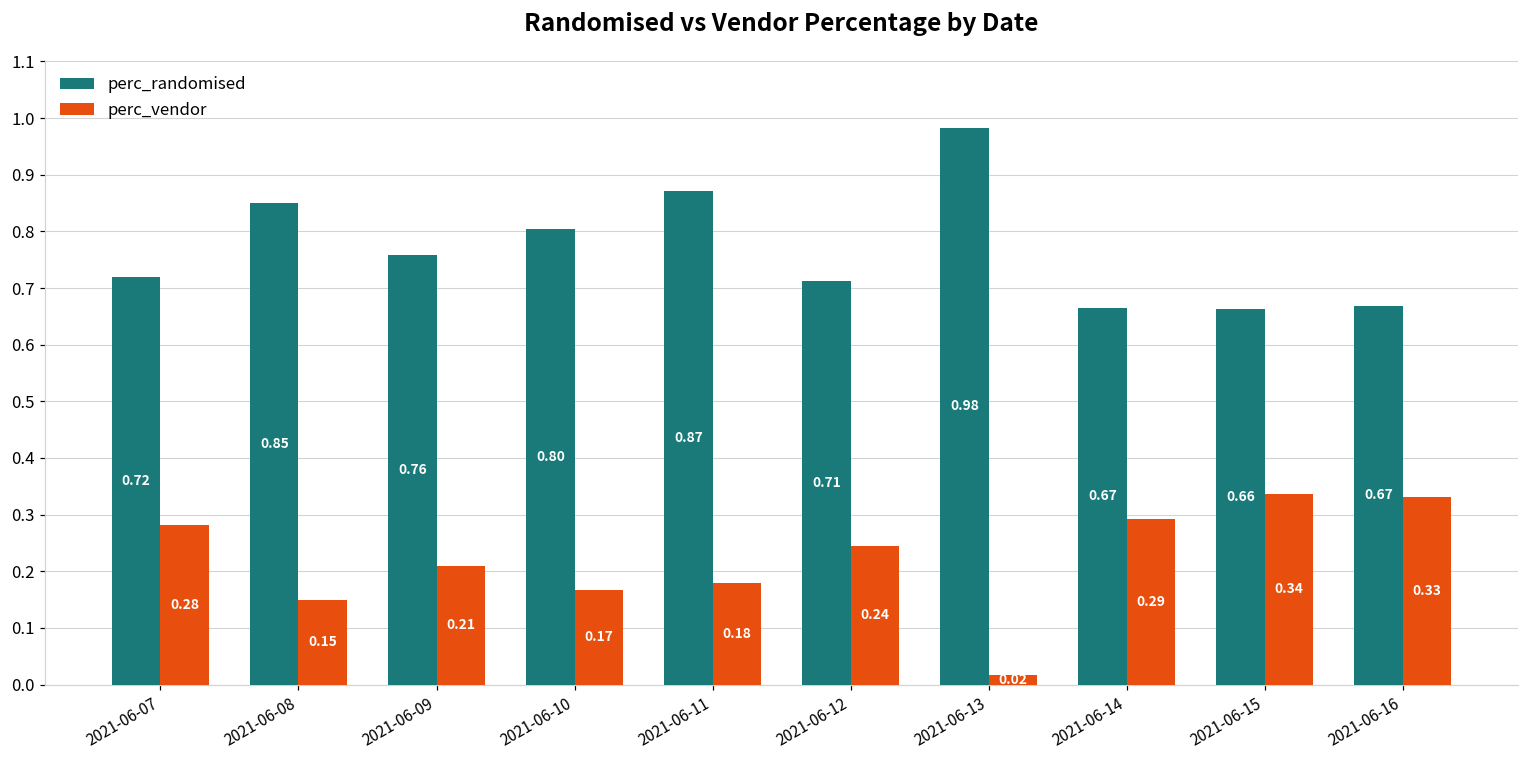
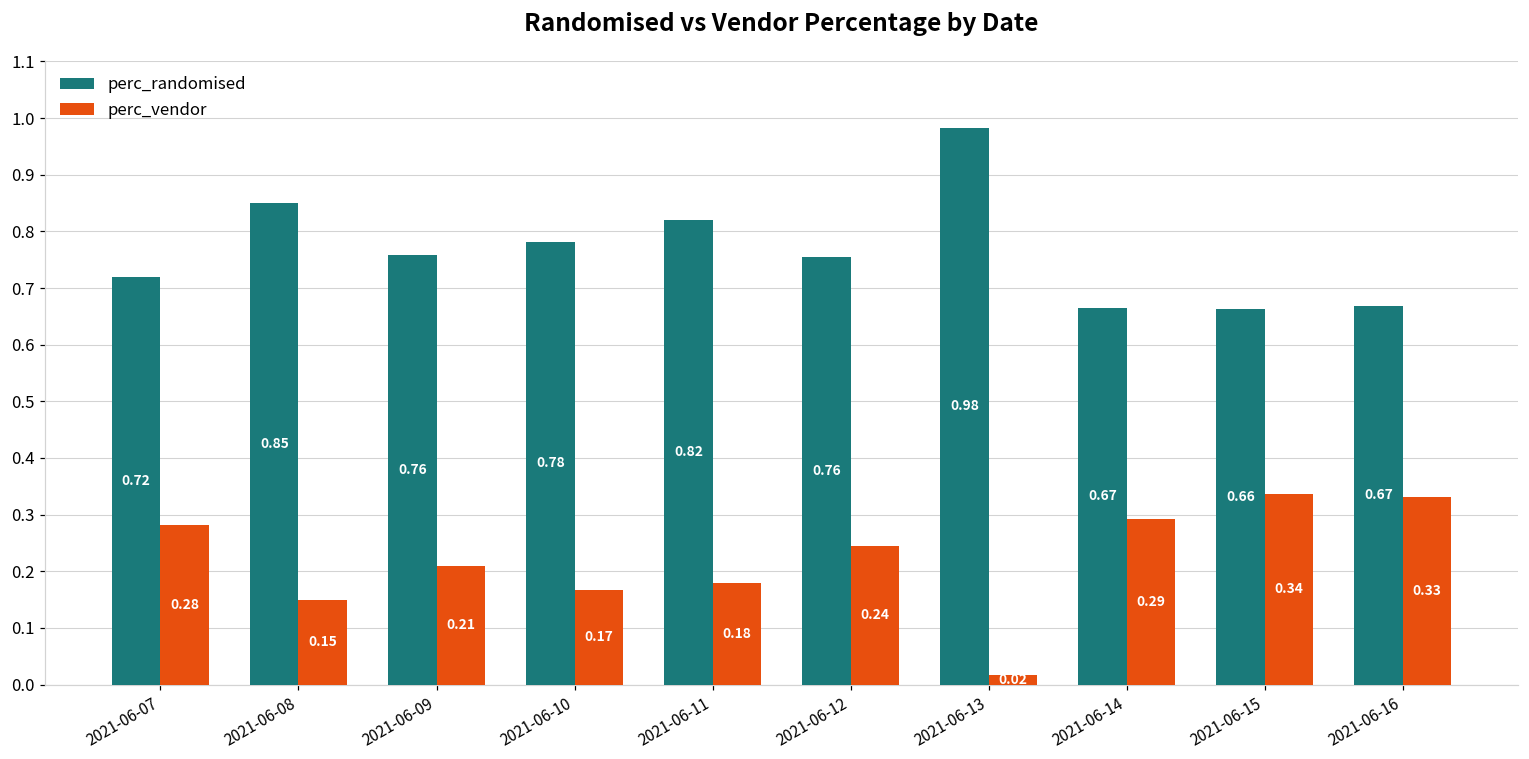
  {
    "perc_randomised": {
      "2021-06-07": 0.72,
      "2021-06-08": 0.85,
      "2021-06-09": 0.76,
-     "2021-06-10": 0.80,
-     "2021-06-11": 0.87,
-     "2021-06-12": 0.71,
+     "2021-06-10": 0.78,
+     "2021-06-11": 0.82,
+     "2021-06-12": 0.76,
      "2021-06-13": 0.98,
      "2021-06-14": 0.67,
      "2021-06-15": 0.66,
      "2021-06-16": 0.67
    },
    "perc_vendor": {
      "2021-06-07": 0.28,
      "2021-06-08": 0.15,
      "2021-06-09": 0.21,
      "2021-06-10": 0.17,
      "2021-06-11": 0.18,
      "2021-06-12": 0.24,
      "2021-06-13": 0.02,
      "2021-06-14": 0.29,
      "2021-06-15": 0.34,
      "2021-06-16": 0.33
    }
  }
